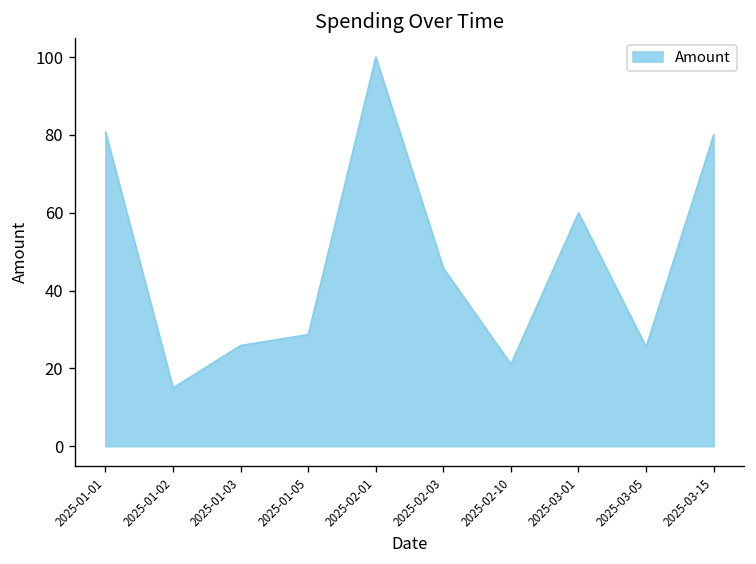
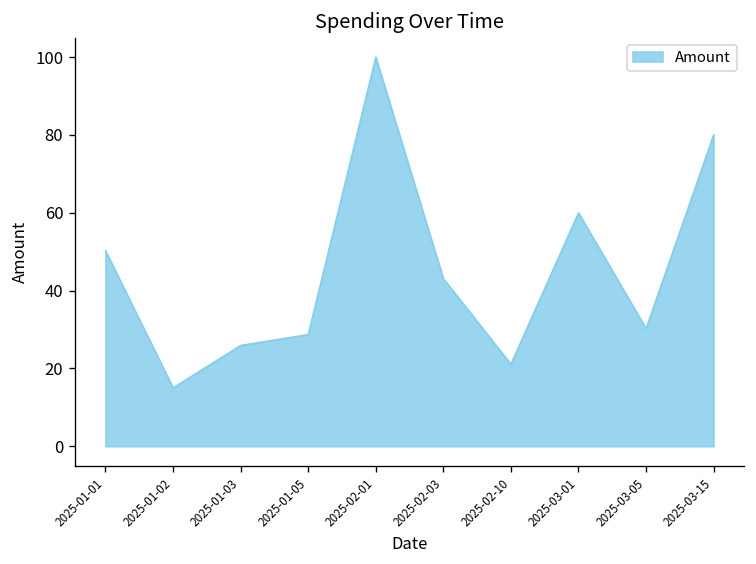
  {
-   "2025-01-01": 81,
+   "2025-01-01": 50,
    "2025-01-02": 15,
    "2025-01-03": 26,
    "2025-01-05": 29,
    "2025-02-01": 100,
-   "2025-02-03": 46,
+   "2025-02-03": 43,
    "2025-02-10": 21,
    "2025-03-01": 60,
-   "2025-03-05": 26,
+   "2025-03-05": 30,
    "2025-03-15": 80
  }
